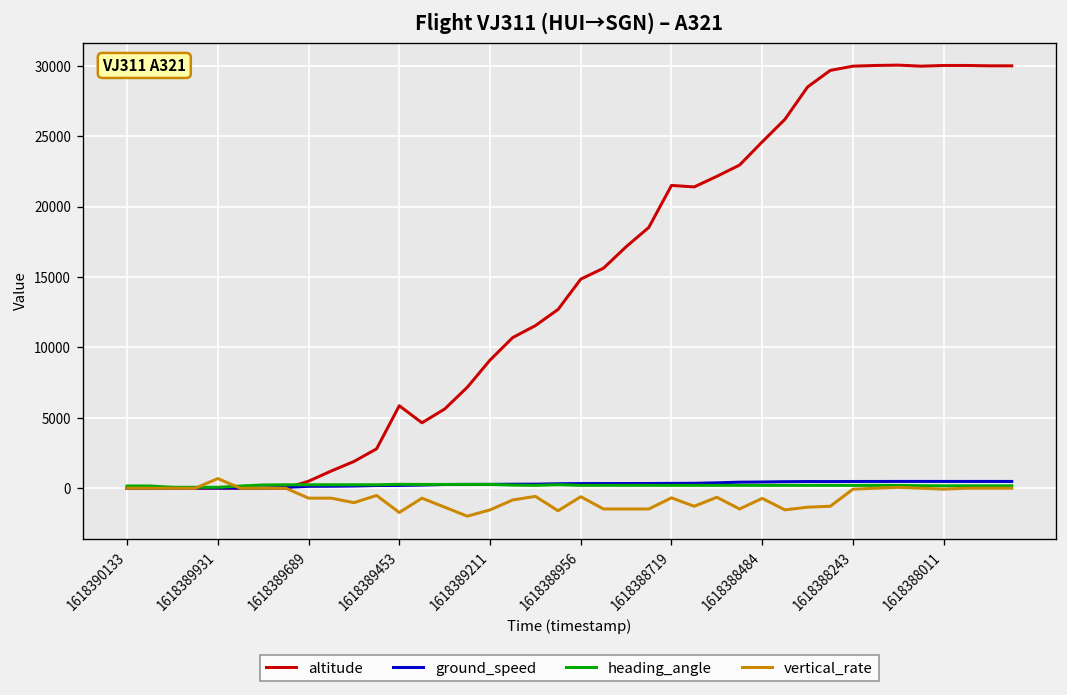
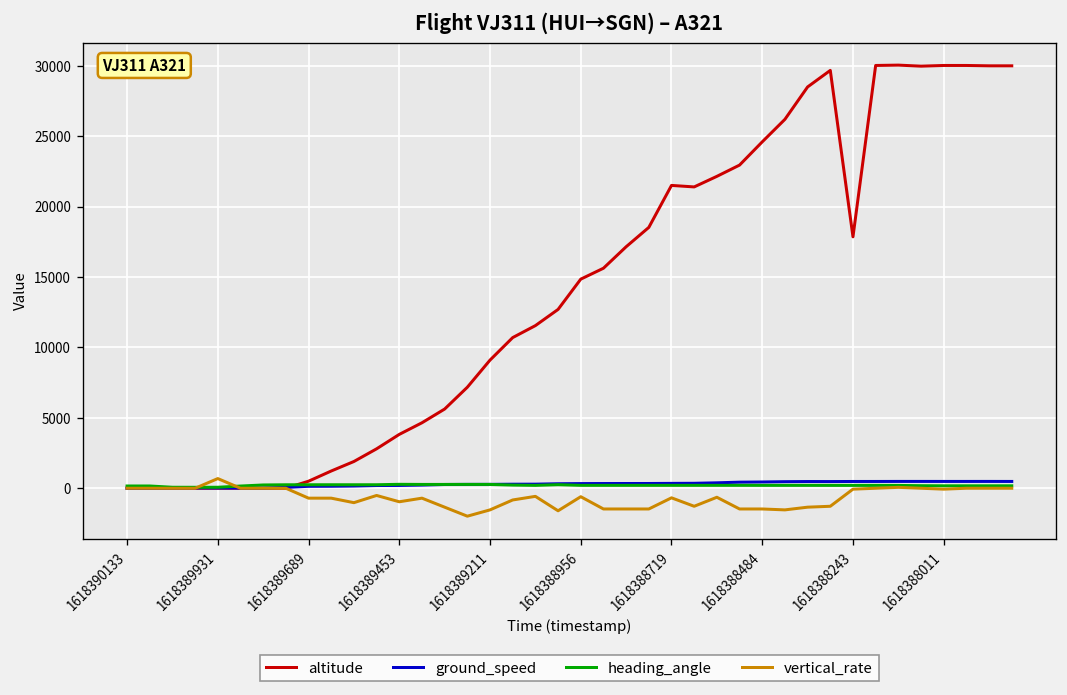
  {
    "altitude": {
      "1618389689": 500,
-     "1618389453": 5900,
+     "1618389453": 3800,
      "1618389211": 9100,
      "1618388956": 14900,
      "1618388719": 21500,
      "1618388484": 24600,
-     "1618388243": 30000,
+     "1618388243": 17900,
      "1618388011": 30000
    },
    "ground_speed": {
      "1618388484": 400,
      "1618388243": 500,
      "1618388011": 500
    },
    "heading_angle": {
      "1618388484": 200,
      "1618388243": 200,
      "1618388011": 200
    },
    "vertical_rate": {
      "1618389931": 700,
      "1618389689": -700,
-     "1618389453": -1700,
+     "1618389453": -1000,
      "1618389211": -1500,
      "1618388956": -600,
      "1618388719": -700,
-     "1618388484": -700,
+     "1618388484": -1500,
      "1618388243": -100,
      "1618388011": -100
    }
  }
